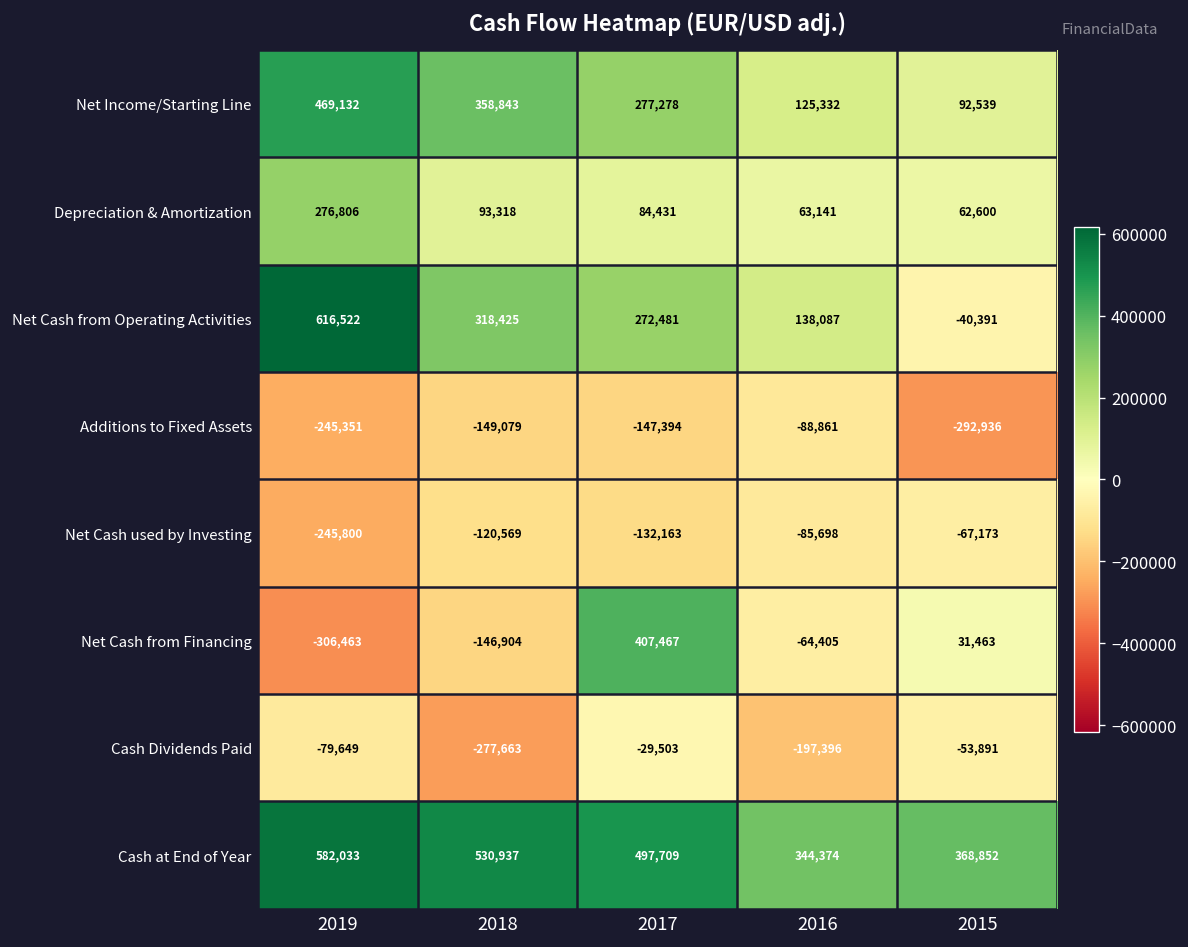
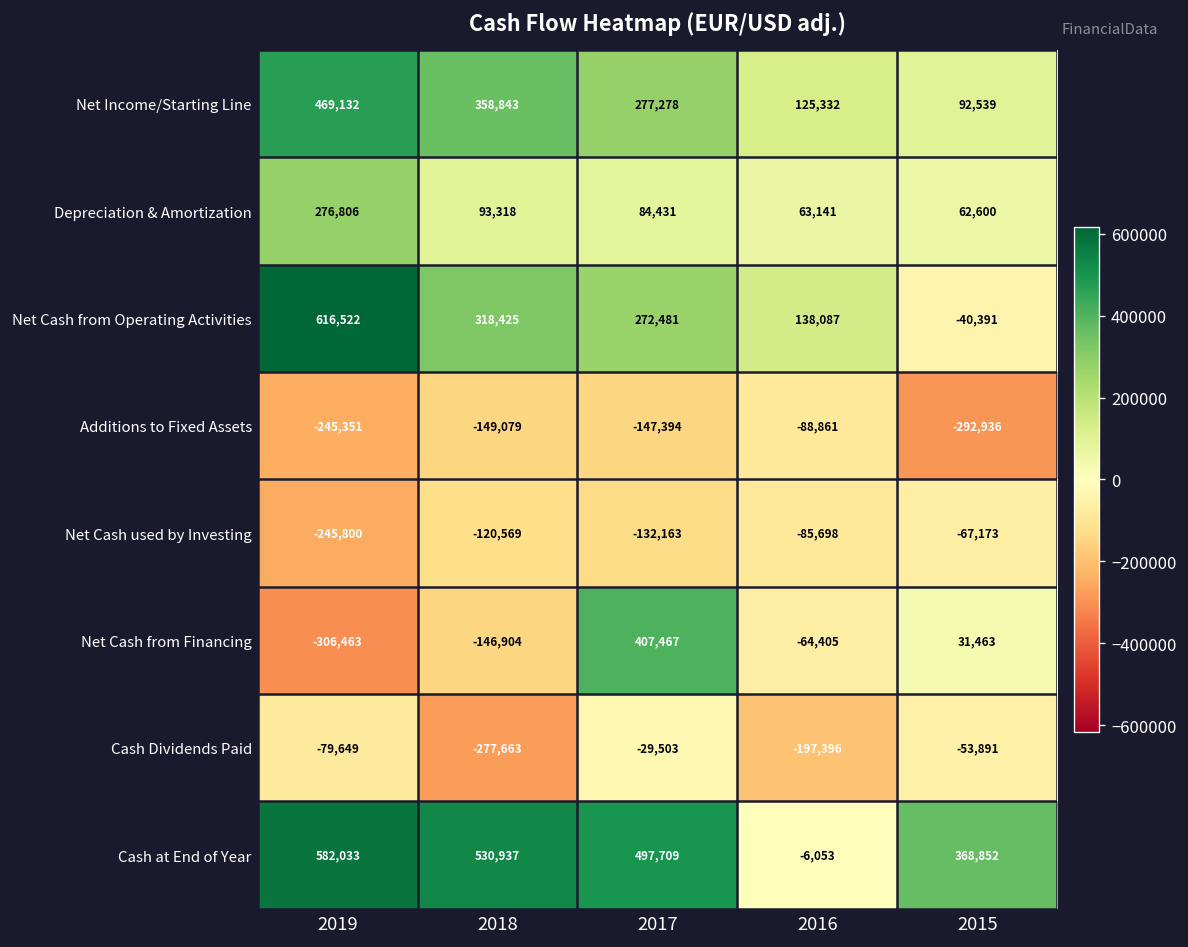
  {
    "Net Income/Starting Line": {
      "2019": "469,132",
      "2018": "358,843",
      "2017": "277,278",
      "2016": "125,332",
      "2015": "92,539"
    },
    "Depreciation & Amortization": {
      "2019": "276,806",
      "2018": "93,318",
      "2017": "84,431",
      "2016": "63,141",
      "2015": "62,600"
    },
    "Net Cash from Operating Activities": {
      "2019": "616,522",
      "2018": "318,425",
      "2017": "272,481",
      "2016": "138,087",
      "2015": "-40,391"
    },
    "Additions to Fixed Assets": {
      "2019": "-245,351",
      "2018": "-149,079",
      "2017": "-147,394",
      "2016": "-88,861",
      "2015": "-292,936"
    },
    "Net Cash used by Investing": {
      "2019": "-245,800",
      "2018": "-120,569",
      "2017": "-132,163",
      "2016": "-85,698",
      "2015": "-67,173"
    },
    "Net Cash from Financing": {
      "2019": "-306,463",
      "2018": "-146,904",
      "2017": "407,467",
      "2016": "-64,405",
      "2015": "31,463"
    },
    "Cash Dividends Paid": {
      "2019": "-79,649",
      "2018": "-277,663",
      "2017": "-29,503",
      "2016": "-197,396",
      "2015": "-53,891"
    },
    "Cash at End of Year": {
      "2019": "582,033",
      "2018": "530,937",
      "2017": "497,709",
-     "2016": "344,374",
+     "2016": "-6,053",
      "2015": "368,852"
    }
  }
